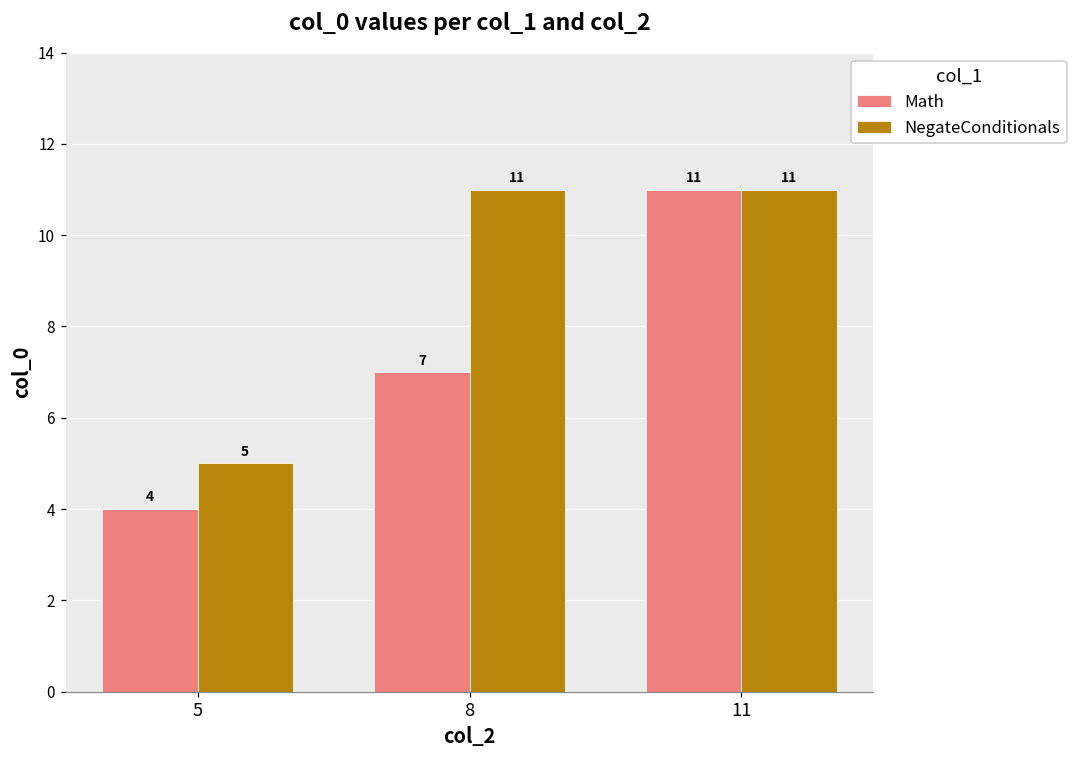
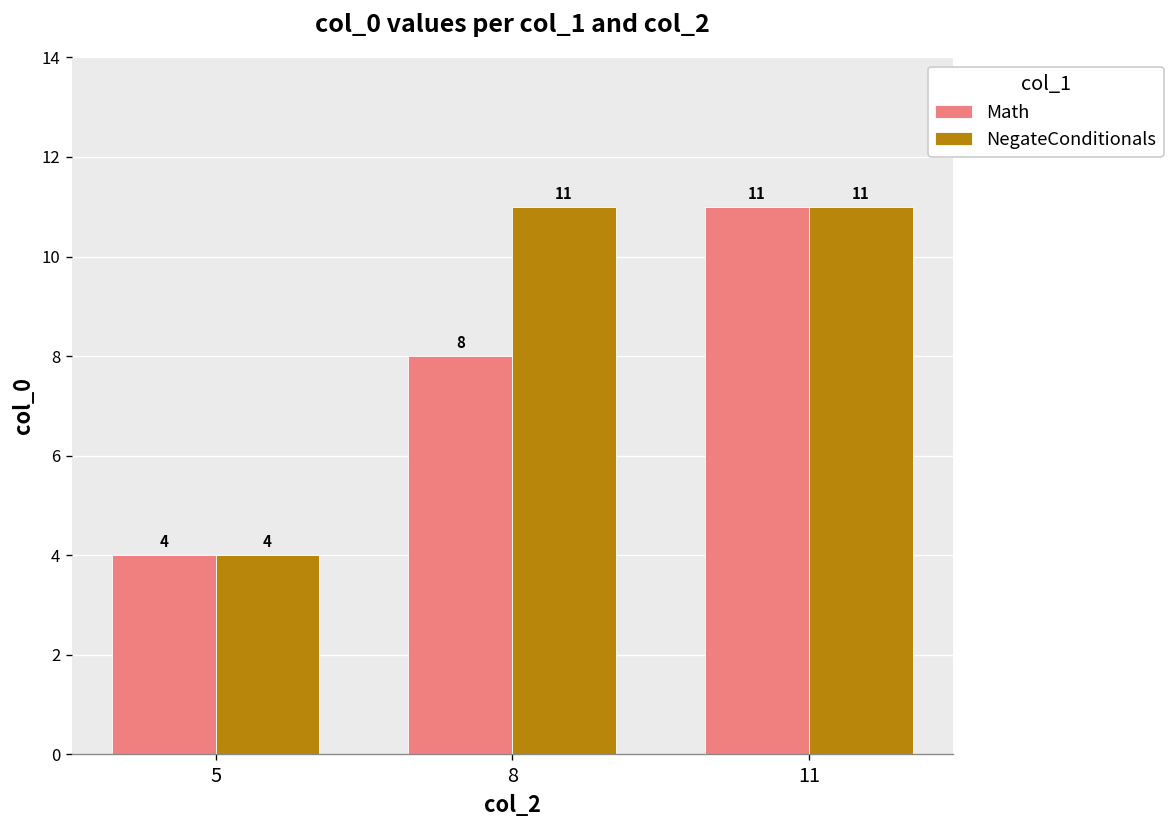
  {
    "Math": {
      "5": 4,
-     "8": 7,
+     "8": 8,
      "11": 11
    },
    "NegateConditionals": {
-     "5": 5,
+     "5": 4,
      "8": 11,
      "11": 11
    }
  }
